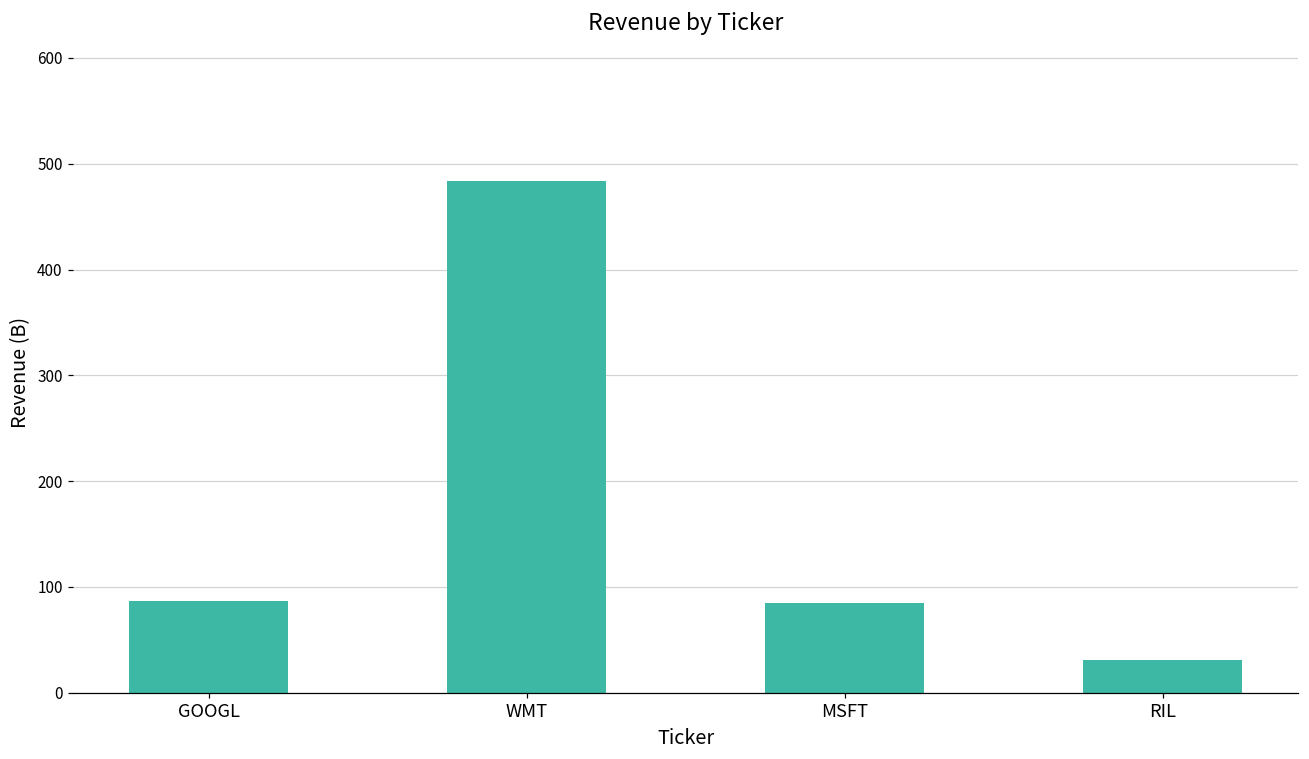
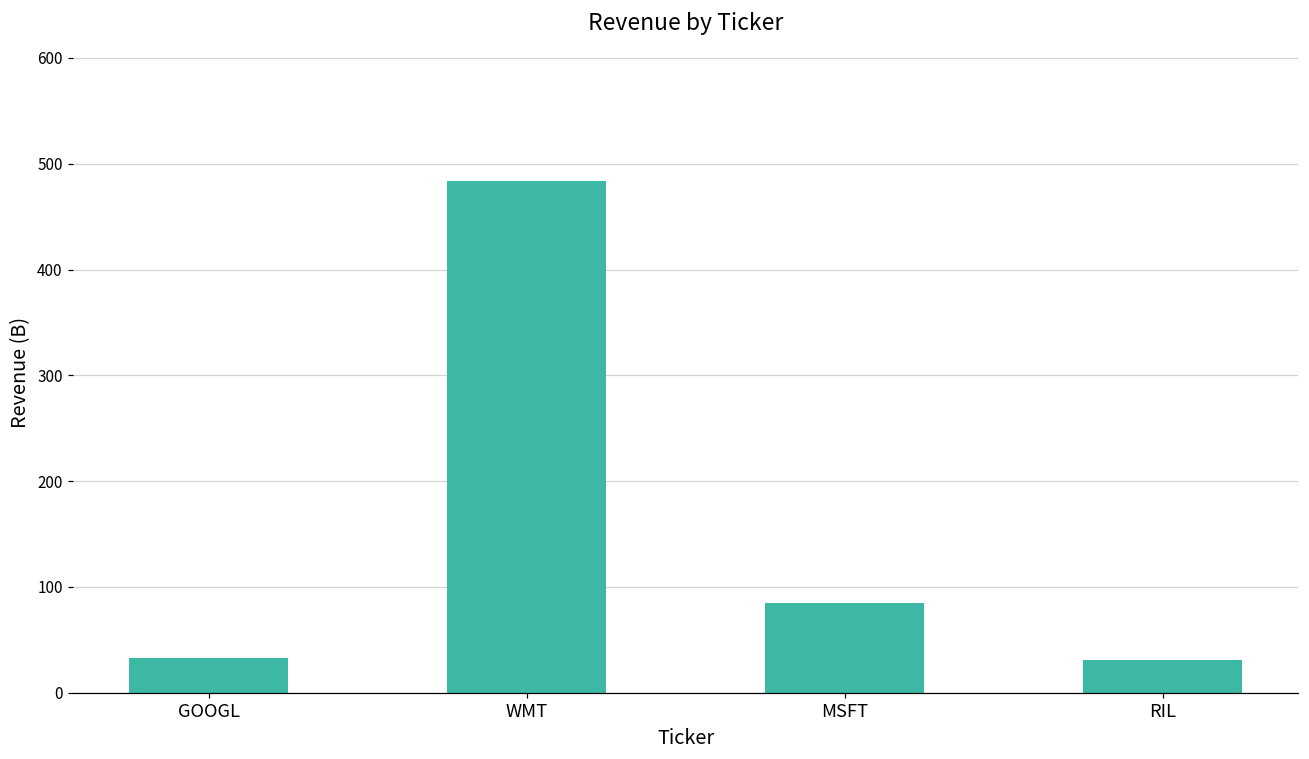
  {
-   "GOOGL": 90,
+   "GOOGL": 30,
    "WMT": 480,
    "MSFT": 90,
    "RIL": 30
  }
